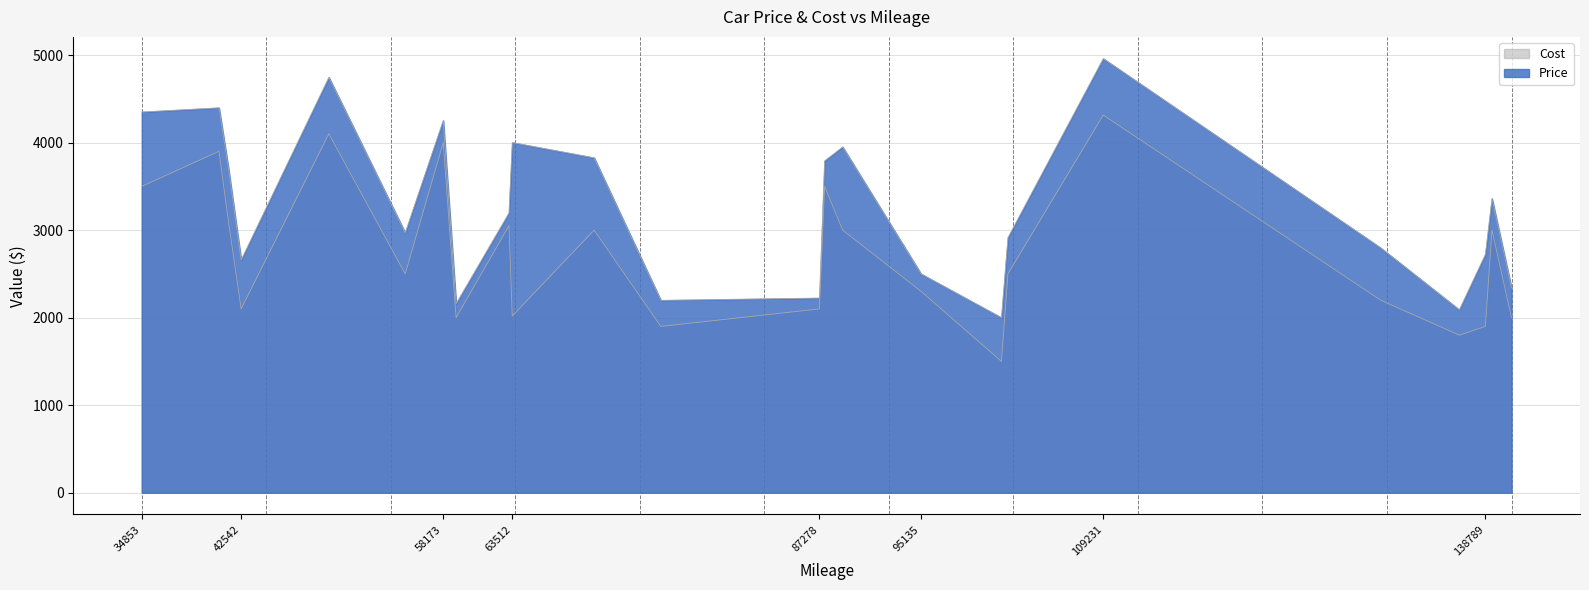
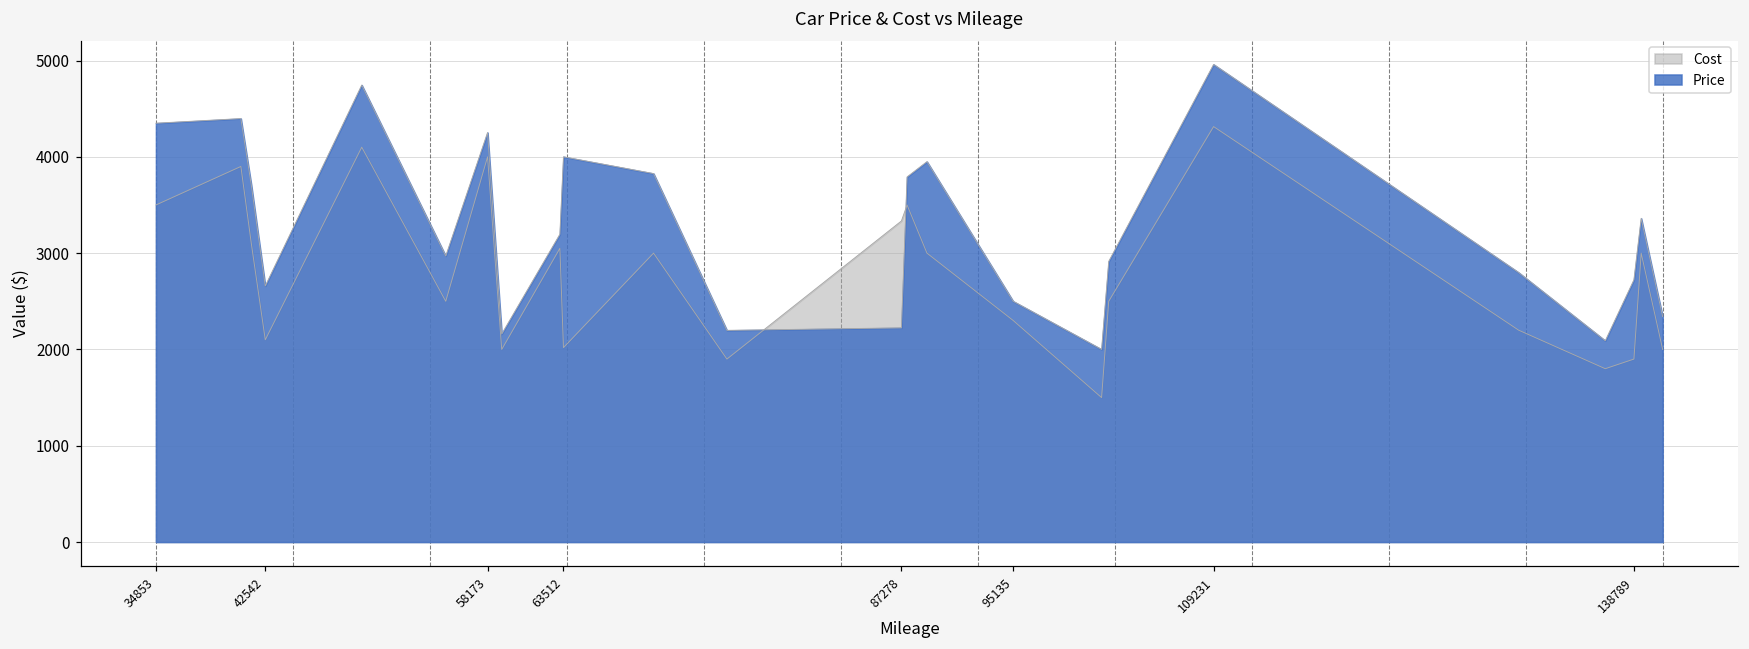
  {
    "Cost": {
      "34853": 3500,
      "42542": 2100,
      "58173": 4000,
      "63512": 2000,
-     "87278": 2100,
+     "87278": 3300,
      "95135": 2300,
      "109231": 4300,
      "138789": 1900
    },
    "Price": {
      "34853": 4300,
      "42542": 2700,
      "58173": 4300,
      "63512": 4000,
      "87278": 2200,
      "95135": 2500,
      "109231": 5000,
      "138789": 2700
    }
  }
